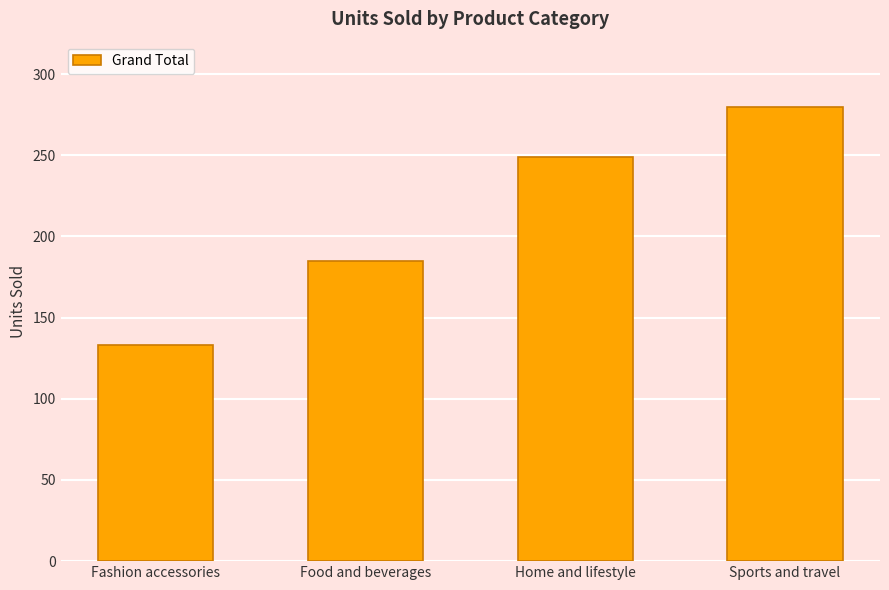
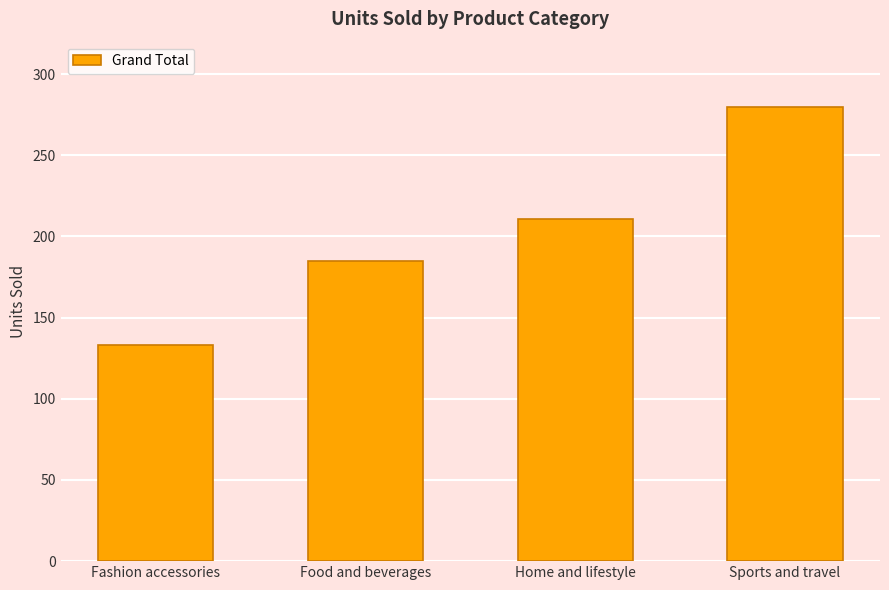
  {
    "Fashion accessories": 133,
    "Food and beverages": 185,
-   "Home and lifestyle": 249,
+   "Home and lifestyle": 211,
    "Sports and travel": 280
  }
